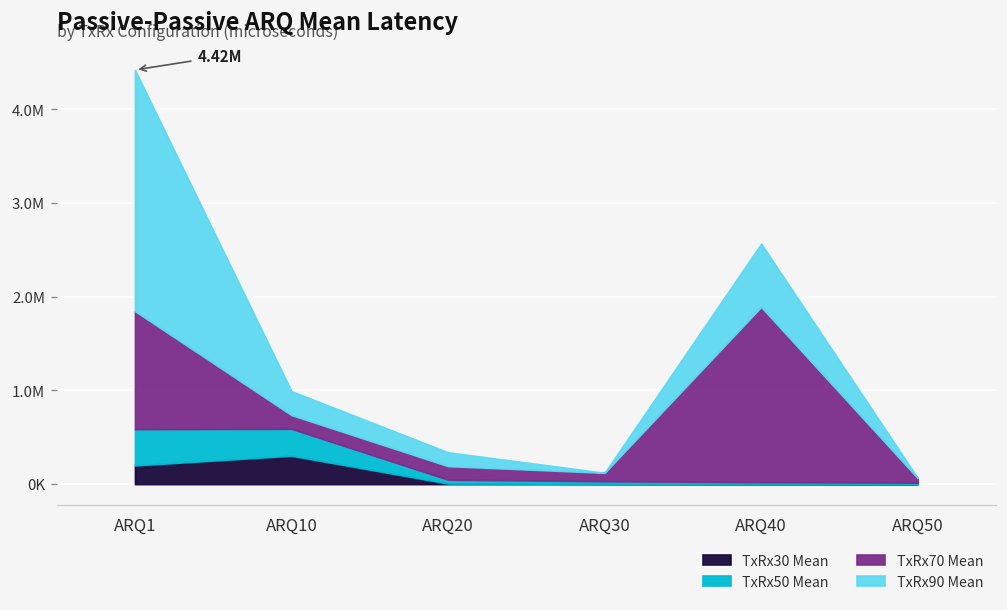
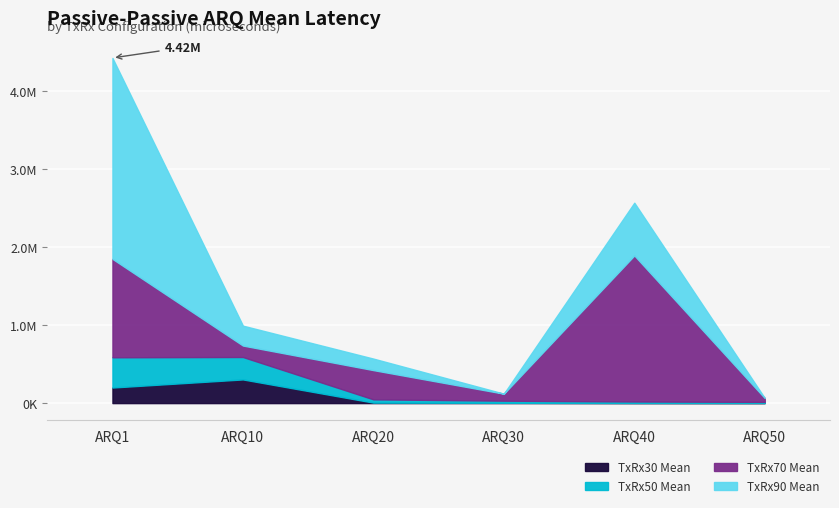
  {
    "TxRx30 Mean": {
      "ARQ1": "200000",
      "ARQ10": "300000",
      "ARQ20": "0"
    },
    "TxRx50 Mean": {
      "ARQ1": "400000",
      "ARQ10": "300000",
      "ARQ20": "0"
    },
    "TxRx70 Mean": {
      "ARQ1": "1300000",
      "ARQ10": "100000",
-     "ARQ20": "100000",
+     "ARQ20": "400000",
      "ARQ40": "1900000"
    },
    "TxRx90 Mean": {
      "ARQ1": "4.42M"
    }
  }
